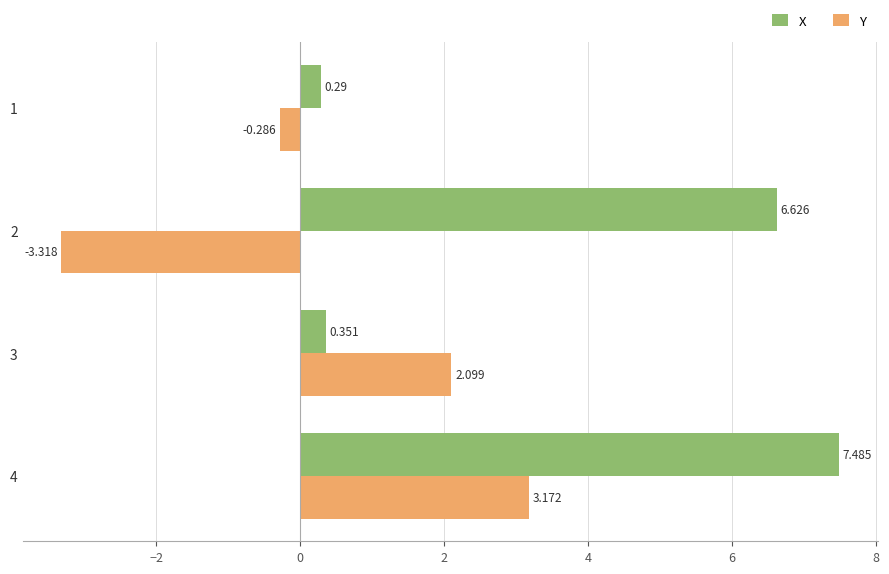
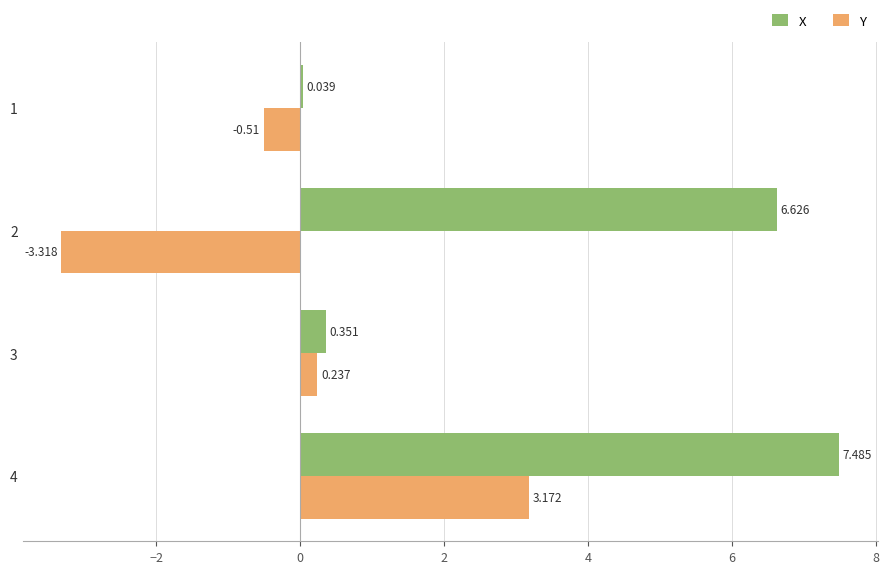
  {
    "X": {
-     "1": 0.29,
+     "1": 0.039,
      "2": 6.626,
      "3": 0.351,
      "4": 7.485
    },
    "Y": {
-     "1": -0.286,
+     "1": -0.51,
      "2": -3.318,
-     "3": 2.099,
+     "3": 0.237,
      "4": 3.172
    }
  }
